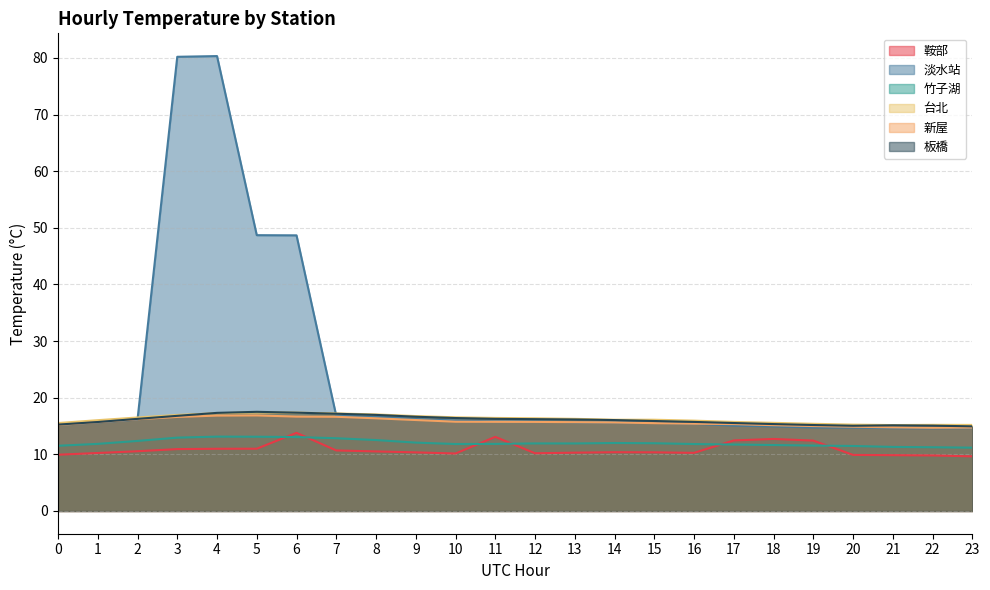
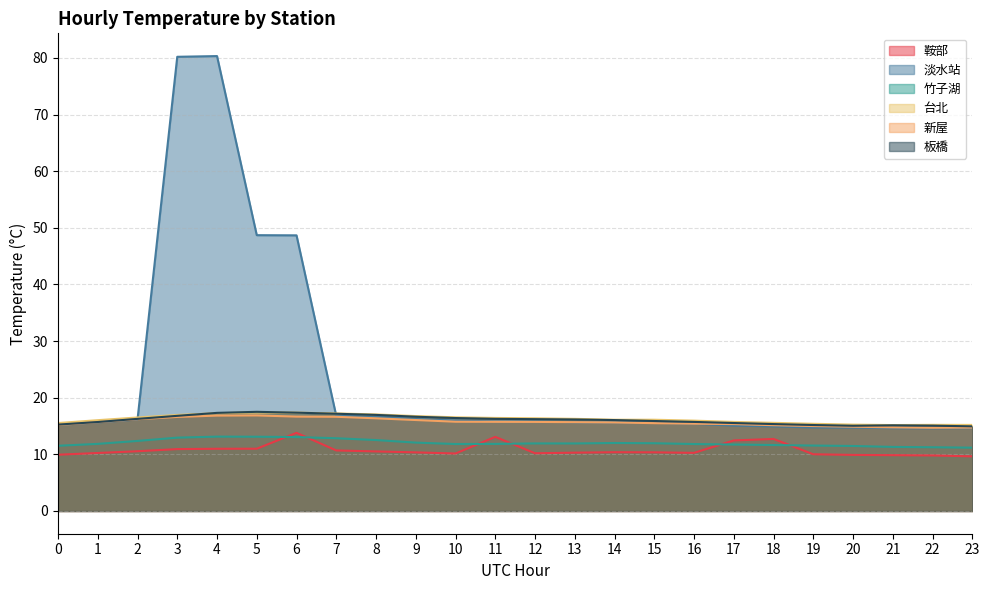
  {
    "鞍部": {
      "0": 10,
      "1": 10,
      "2": 11,
      "3": 11,
      "4": 11,
      "5": 11,
      "6": 14,
      "7": 11,
      "8": 11,
      "9": 10,
      "10": 10,
      "11": 13,
      "12": 10,
      "13": 10,
      "14": 10,
      "15": 10,
      "16": 10,
      "17": 12,
      "18": 13,
-     "19": 12,
+     "19": 10,
      "20": 10,
      "21": 10,
      "22": 10,
      "23": 10
    }
  }
